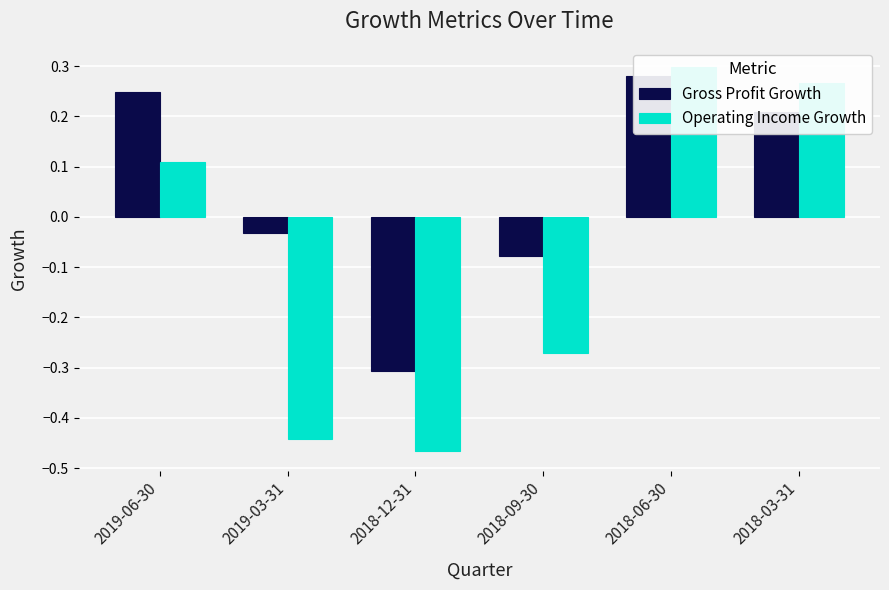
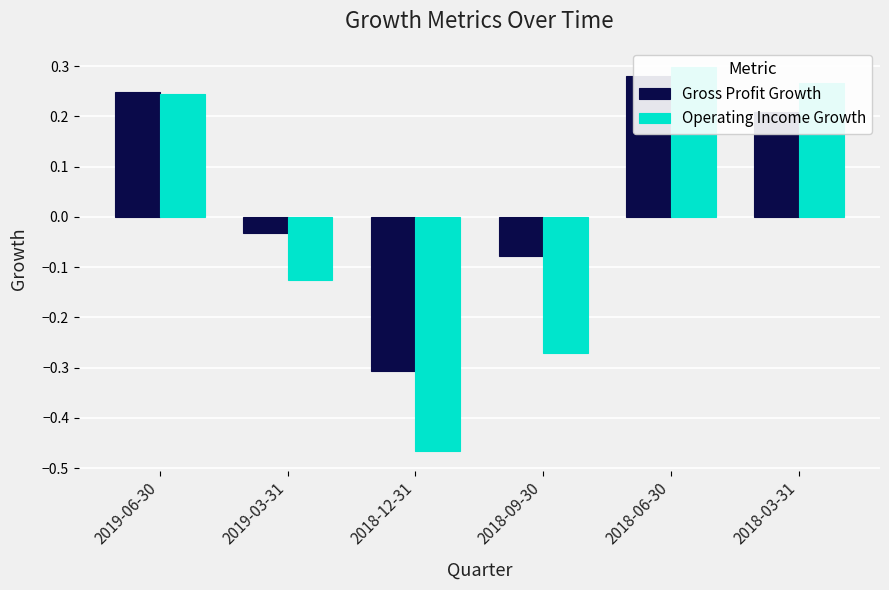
  {
    "Gross Profit Growth": {
      "2019-06-30": 0.25,
      "2019-03-31": -0.03,
      "2018-12-31": -0.31,
      "2018-09-30": -0.08
    },
    "Operating Income Growth": {
-     "2019-06-30": 0.11,
-     "2019-03-31": -0.44,
+     "2019-06-30": 0.25,
+     "2019-03-31": -0.13,
      "2018-12-31": -0.47,
      "2018-09-30": -0.27
    }
  }
